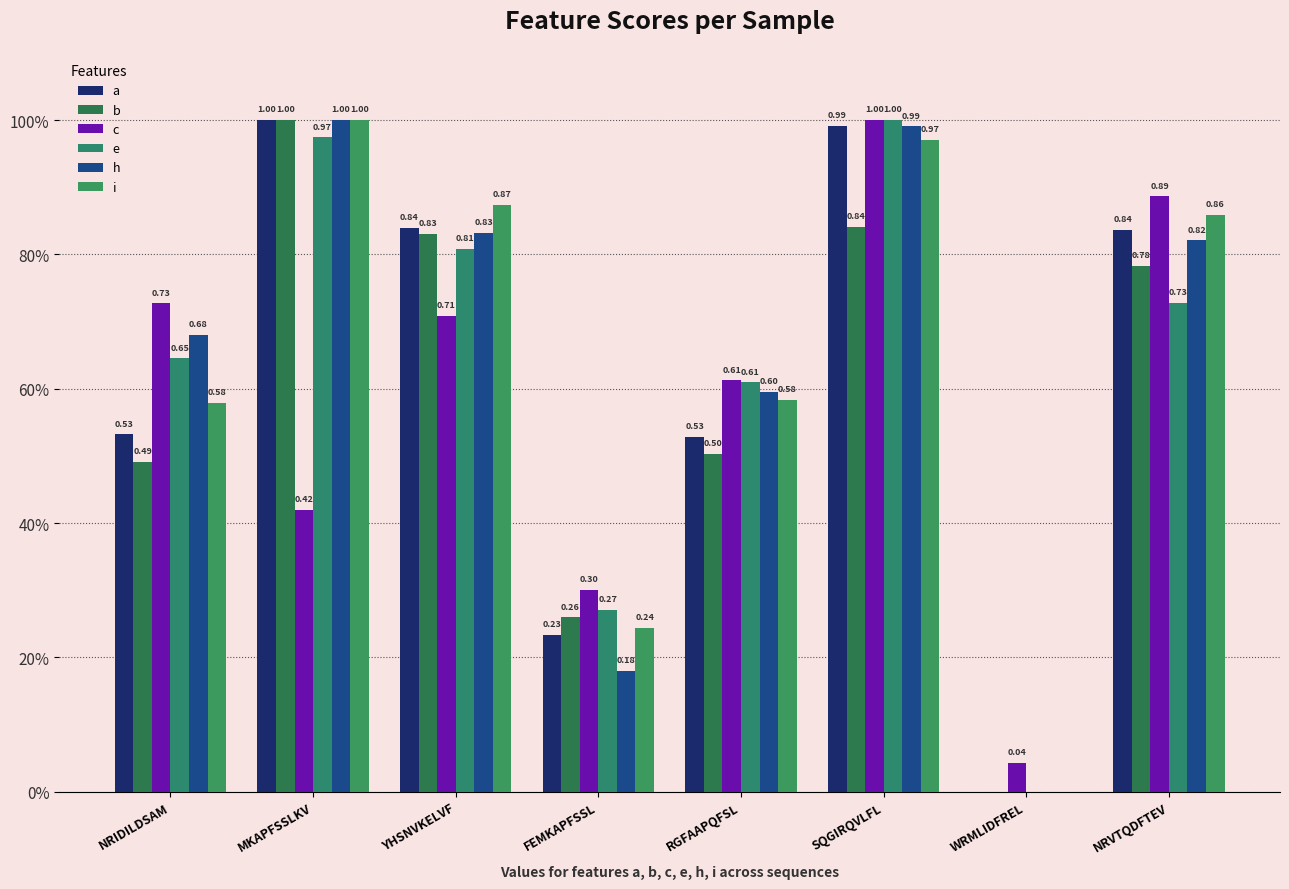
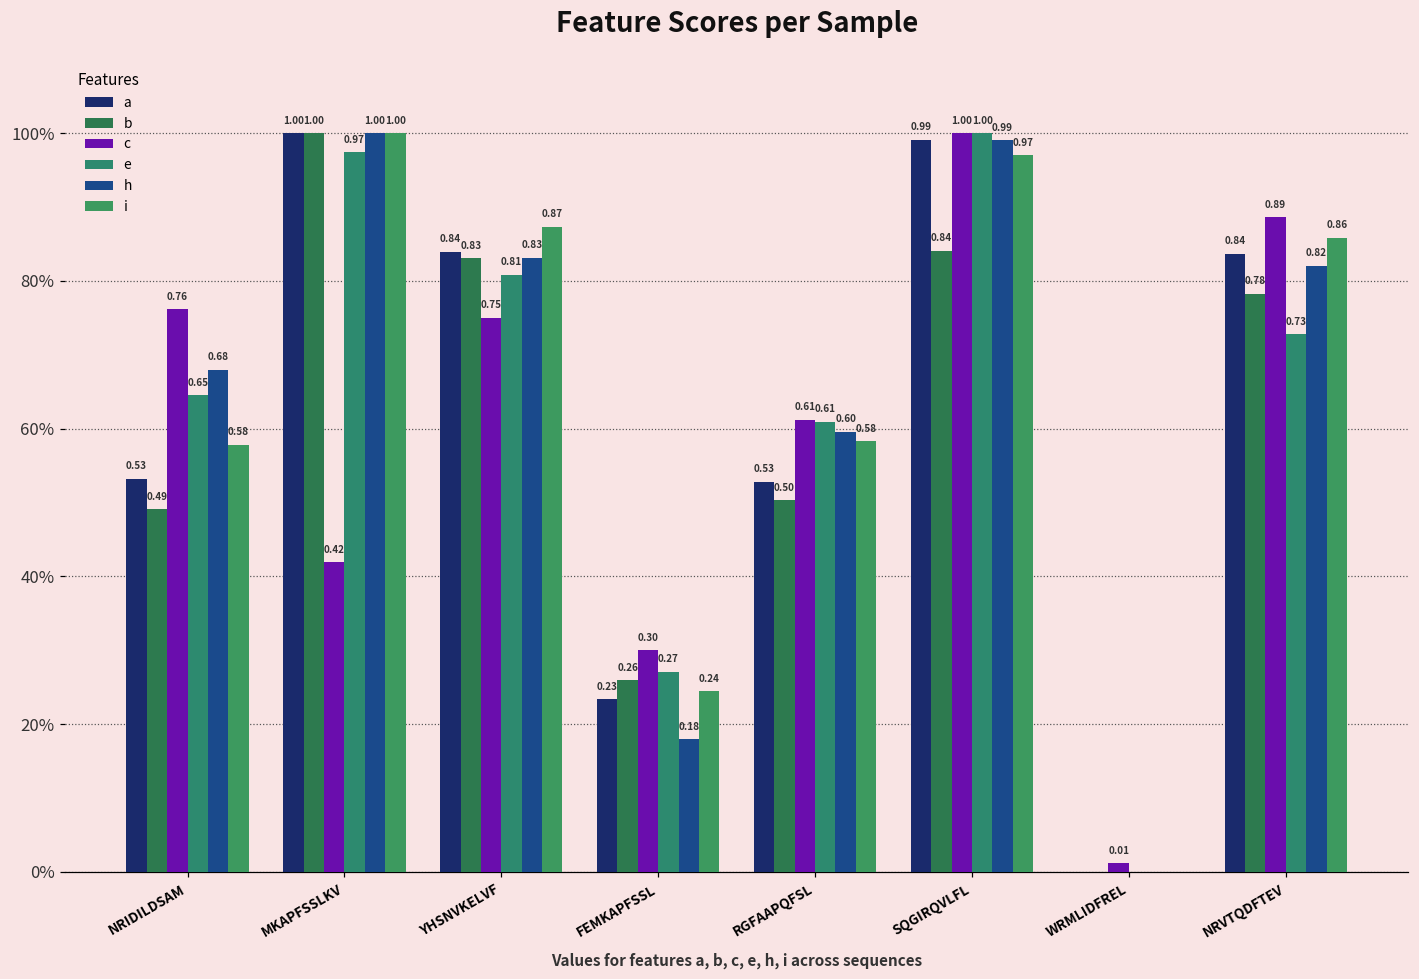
  {
    "c": {
-     "NRIDILDSAM": 0.73,
+     "NRIDILDSAM": 0.76,
      "MKAPFSSLKV": 0.42,
-     "YHSNVKELVF": 0.71,
+     "YHSNVKELVF": 0.75,
      "FEMKAPFSSL": 0.30,
      "RGFAAPQFSL": 0.61,
      "SQGIRQVLFL": 1.00,
-     "WRMLIDFREL": 0.04,
+     "WRMLIDFREL": 0.01,
      "NRVTQDFTEV": 0.89
    }
  }
